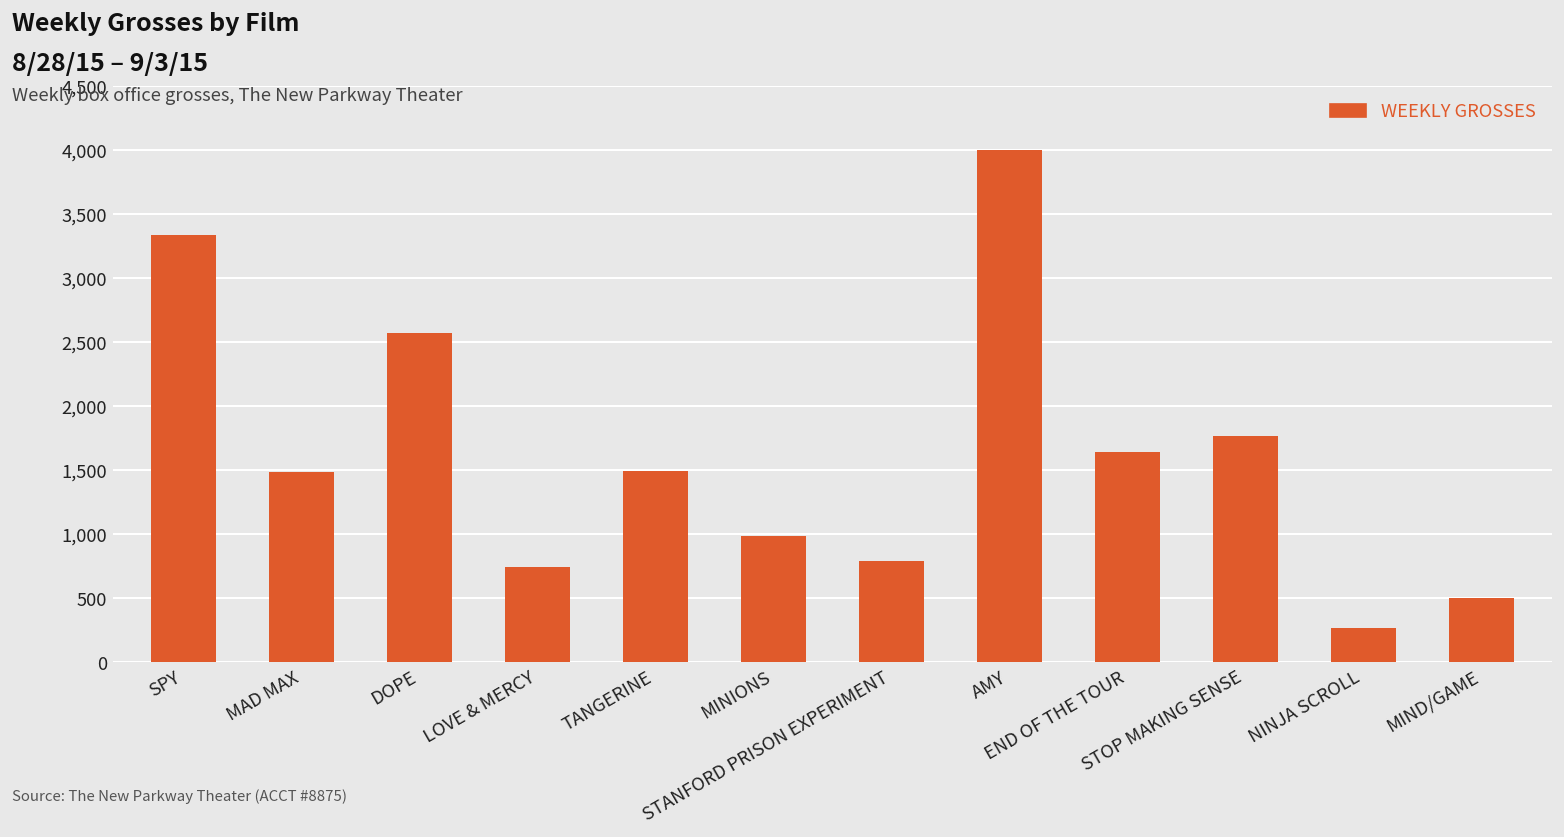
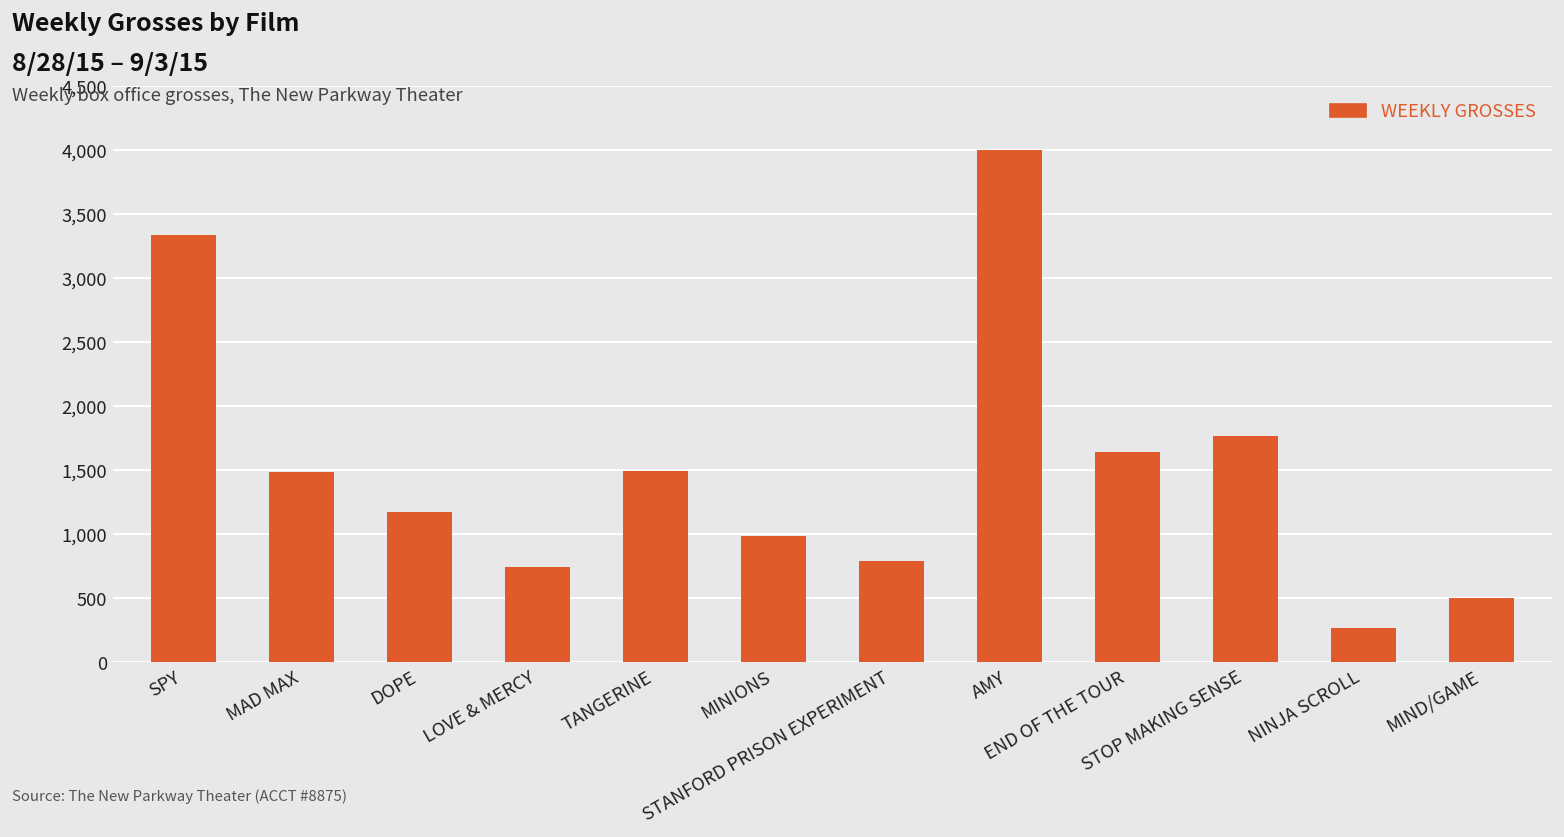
  {
    "SPY": "3,340",
    "MAD MAX": "1,480",
-   "DOPE": "2,570",
+   "DOPE": "1,170",
    "LOVE & MERCY": "740",
    "TANGERINE": "1,490",
    "MINIONS": "980",
    "STANFORD PRISON EXPERIMENT": "790",
    "AMY": "4,000",
    "END OF THE TOUR": "1,640",
    "STOP MAKING SENSE": "1,770",
    "NINJA SCROLL": "270",
    "MIND/GAME": "500"
  }
